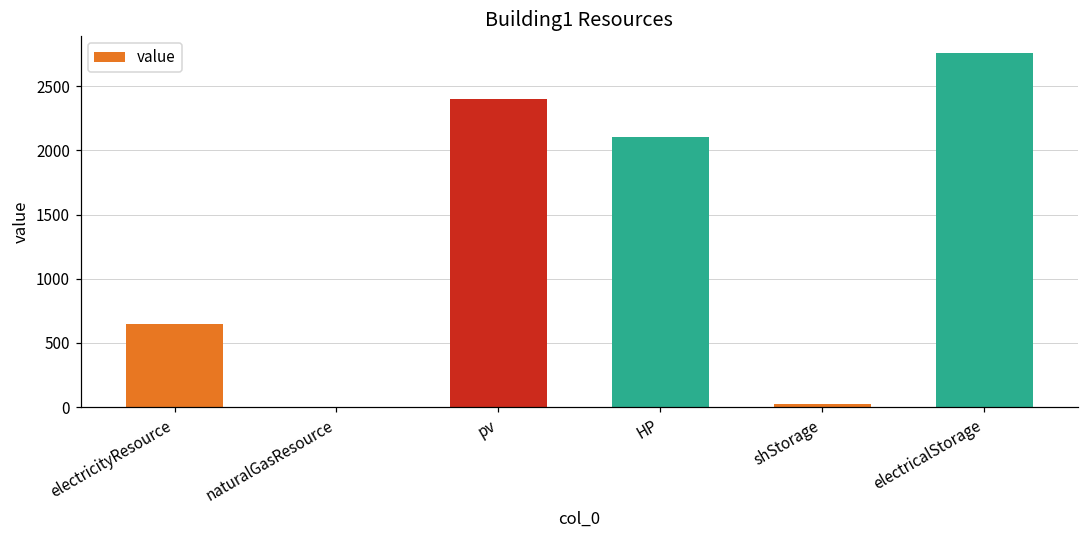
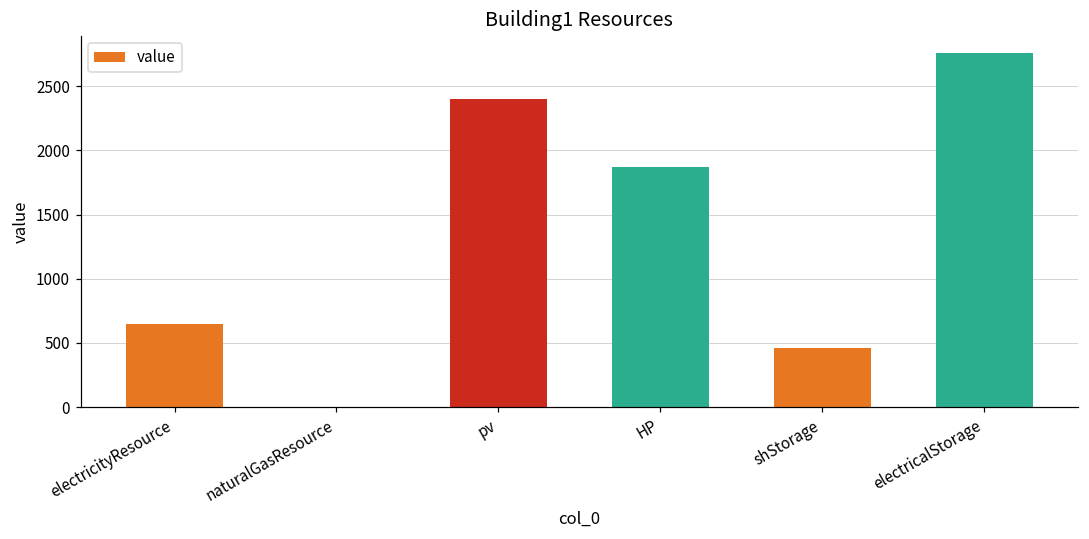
  {
    "electricityResource": 650,
    "naturalGasResource": 0,
    "pv": 2400,
-   "HP": 2110,
-   "shStorage": 20,
+   "HP": 1870,
+   "shStorage": 460,
    "electricalStorage": 2760
  }
